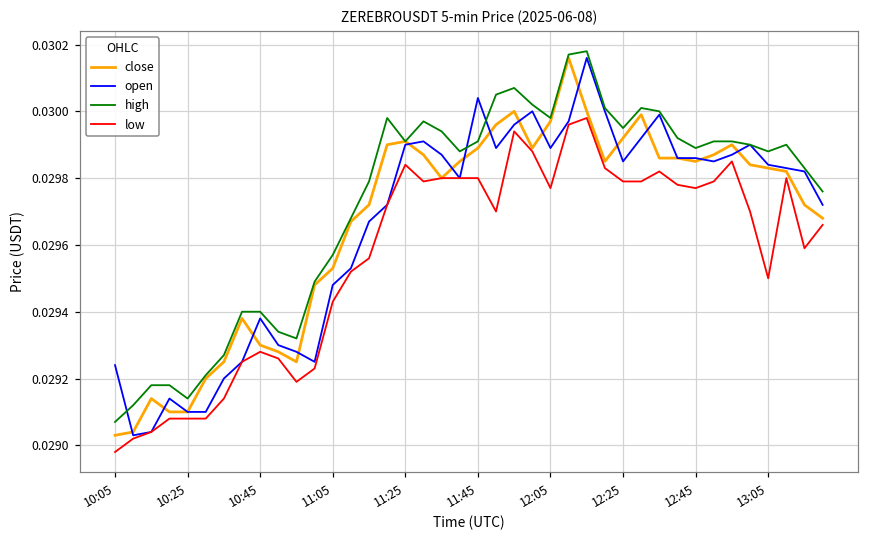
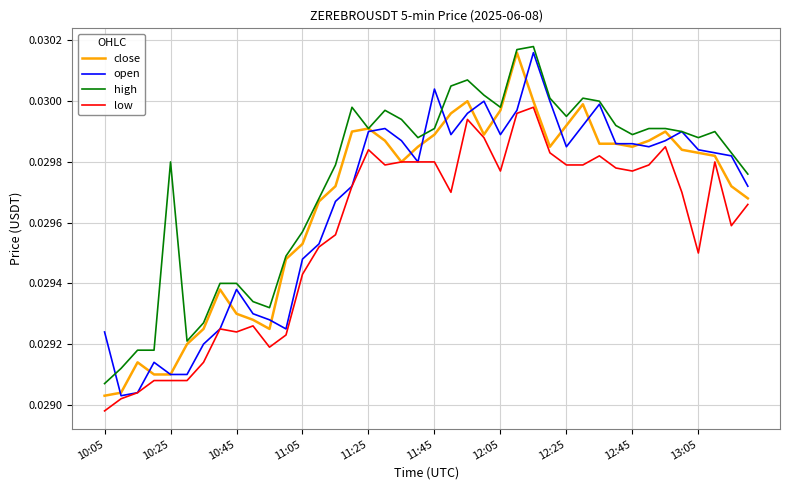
  {
    "close": {
      "10:05": 0.02903,
      "10:45": 0.02930,
      "11:05": 0.02953,
      "11:45": 0.02989,
      "12:05": 0.02997,
      "12:25": 0.02992,
      "12:45": 0.02985,
      "13:05": 0.02983
    },
    "open": {
      "10:05": 0.02924,
      "10:45": 0.02938,
      "11:05": 0.02948,
      "11:25": 0.02990,
      "11:45": 0.03004,
      "12:05": 0.02989,
      "12:25": 0.02985,
      "12:45": 0.02986,
      "13:05": 0.02984
    },
    "high": {
      "10:05": 0.02907,
-     "10:25": 0.02914,
+     "10:25": 0.02980,
      "10:45": 0.02940,
      "11:05": 0.02957,
      "11:45": 0.02991,
      "12:05": 0.02998,
      "12:25": 0.02995,
      "12:45": 0.02989,
      "13:05": 0.02988
    },
    "low": {
      "10:05": 0.02898,
      "10:25": 0.02908,
-     "10:45": 0.02928,
+     "10:45": 0.02924,
      "11:05": 0.02943,
      "11:25": 0.02984,
      "11:45": 0.02980,
      "12:05": 0.02977,
      "12:25": 0.02979,
      "12:45": 0.02977,
      "13:05": 0.02950
    }
  }
